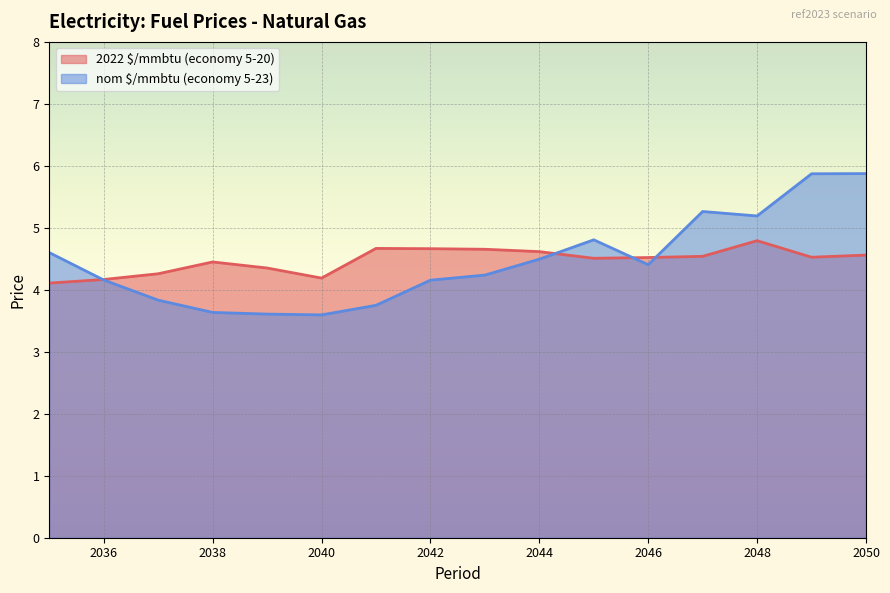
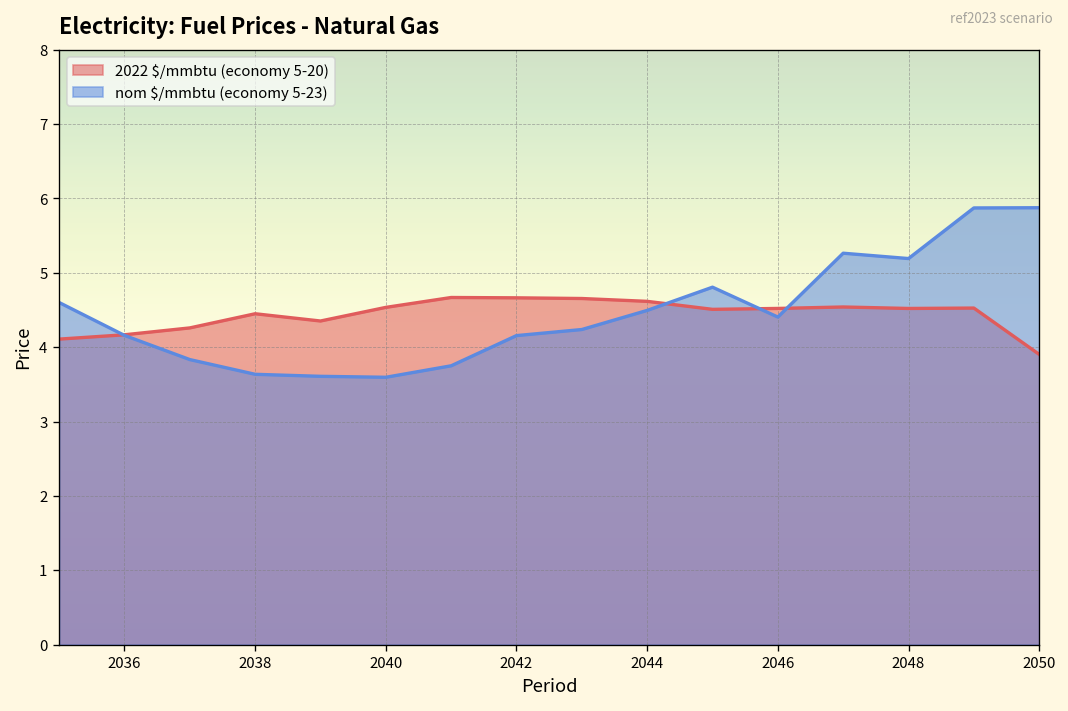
  {
    "2022 $/mmbtu (economy 5-20)": {
      "2038": 4.4,
-     "2040": 4.2,
+     "2040": 4.5,
      "2042": 4.7,
      "2044": 4.6,
      "2046": 4.5,
-     "2048": 4.8,
-     "2050": 4.6
+     "2048": 4.5,
+     "2050": 3.9
    },
    "nom $/mmbtu (economy 5-23)": {
      "2038": 3.6,
      "2040": 3.6,
      "2042": 4.2,
      "2044": 4.5,
      "2046": 4.4,
      "2048": 5.2,
      "2050": 5.9
    }
  }
